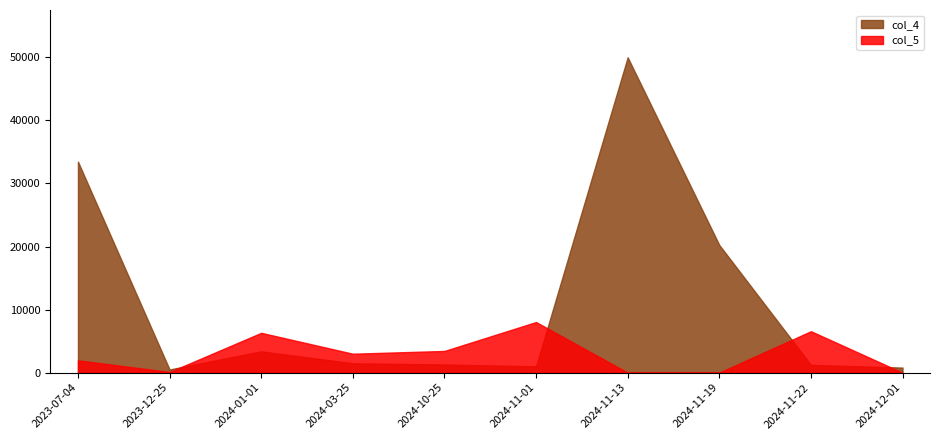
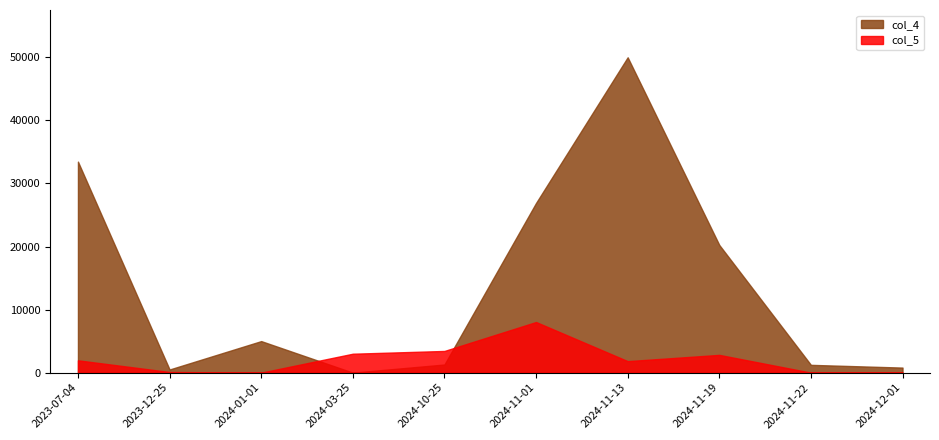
  {
    "col_4": {
      "2023-07-04": 33000,
-     "2024-01-01": 3000,
-     "2024-03-25": 1000,
+     "2024-01-01": 5000,
+     "2024-03-25": 0,
      "2024-10-25": 1000,
-     "2024-11-01": 1000,
+     "2024-11-01": 27000,
      "2024-11-13": 50000,
      "2024-11-19": 20000,
      "2024-11-22": 1000,
      "2024-12-01": 1000
    },
    "col_5": {
      "2023-07-04": 2000,
-     "2024-01-01": 6000,
+     "2024-01-01": 0,
      "2024-03-25": 3000,
      "2024-10-25": 3000,
      "2024-11-01": 8000,
-     "2024-11-13": 0,
-     "2024-11-19": 0,
-     "2024-11-22": 7000,
+     "2024-11-13": 2000,
+     "2024-11-19": 3000,
+     "2024-11-22": 0,
      "2024-12-01": 0
    }
  }
